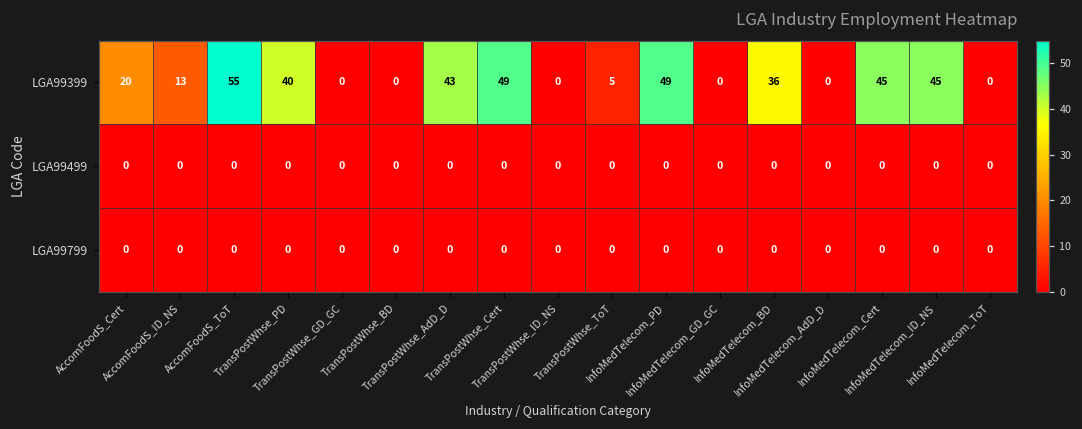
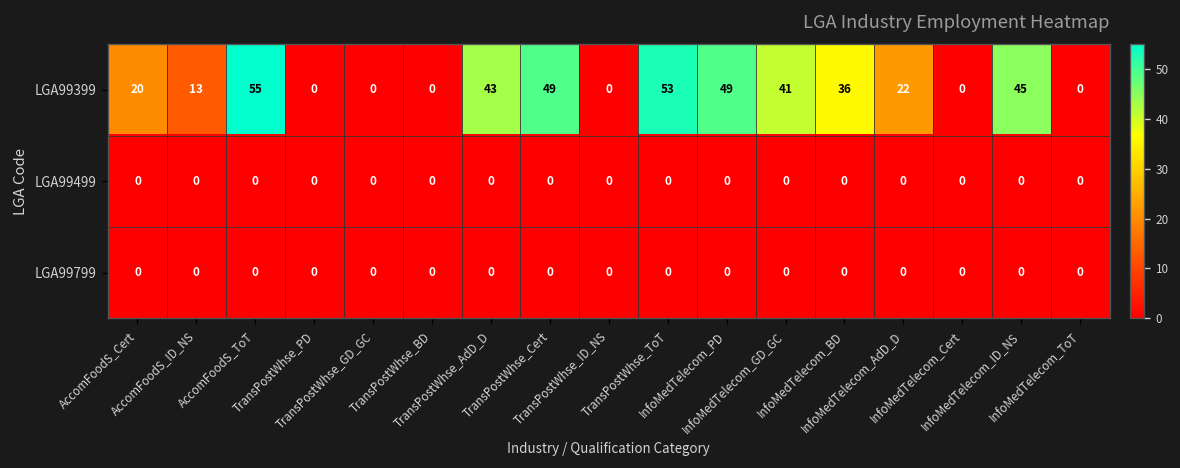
  {
    "LGA99399": {
      "AccomFoodS_Cert": 20,
      "AccomFoodS_ID_NS": 13,
      "AccomFoodS_ToT": 55,
-     "TransPostWhse_PD": 40,
+     "TransPostWhse_PD": 0,
      "TransPostWhse_GD_GC": 0,
      "TransPostWhse_BD": 0,
      "TransPostWhse_AdD_D": 43,
      "TransPostWhse_Cert": 49,
      "TransPostWhse_ID_NS": 0,
-     "TransPostWhse_ToT": 5,
+     "TransPostWhse_ToT": 53,
      "InfoMedTelecom_PD": 49,
-     "InfoMedTelecom_GD_GC": 0,
+     "InfoMedTelecom_GD_GC": 41,
      "InfoMedTelecom_BD": 36,
-     "InfoMedTelecom_AdD_D": 0,
-     "InfoMedTelecom_Cert": 45,
+     "InfoMedTelecom_AdD_D": 22,
+     "InfoMedTelecom_Cert": 0,
      "InfoMedTelecom_ID_NS": 45,
      "InfoMedTelecom_ToT": 0
    },
    "LGA99499": {
      "AccomFoodS_Cert": 0,
      "AccomFoodS_ID_NS": 0,
      "AccomFoodS_ToT": 0,
      "TransPostWhse_PD": 0,
      "TransPostWhse_GD_GC": 0,
      "TransPostWhse_BD": 0,
      "TransPostWhse_AdD_D": 0,
      "TransPostWhse_Cert": 0,
      "TransPostWhse_ID_NS": 0,
      "TransPostWhse_ToT": 0,
      "InfoMedTelecom_PD": 0,
      "InfoMedTelecom_GD_GC": 0,
      "InfoMedTelecom_BD": 0,
      "InfoMedTelecom_AdD_D": 0,
      "InfoMedTelecom_Cert": 0,
      "InfoMedTelecom_ID_NS": 0,
      "InfoMedTelecom_ToT": 0
    },
    "LGA99799": {
      "AccomFoodS_Cert": 0,
      "AccomFoodS_ID_NS": 0,
      "AccomFoodS_ToT": 0,
      "TransPostWhse_PD": 0,
      "TransPostWhse_GD_GC": 0,
      "TransPostWhse_BD": 0,
      "TransPostWhse_AdD_D": 0,
      "TransPostWhse_Cert": 0,
      "TransPostWhse_ID_NS": 0,
      "TransPostWhse_ToT": 0,
      "InfoMedTelecom_PD": 0,
      "InfoMedTelecom_GD_GC": 0,
      "InfoMedTelecom_BD": 0,
      "InfoMedTelecom_AdD_D": 0,
      "InfoMedTelecom_Cert": 0,
      "InfoMedTelecom_ID_NS": 0,
      "InfoMedTelecom_ToT": 0
    }
  }
